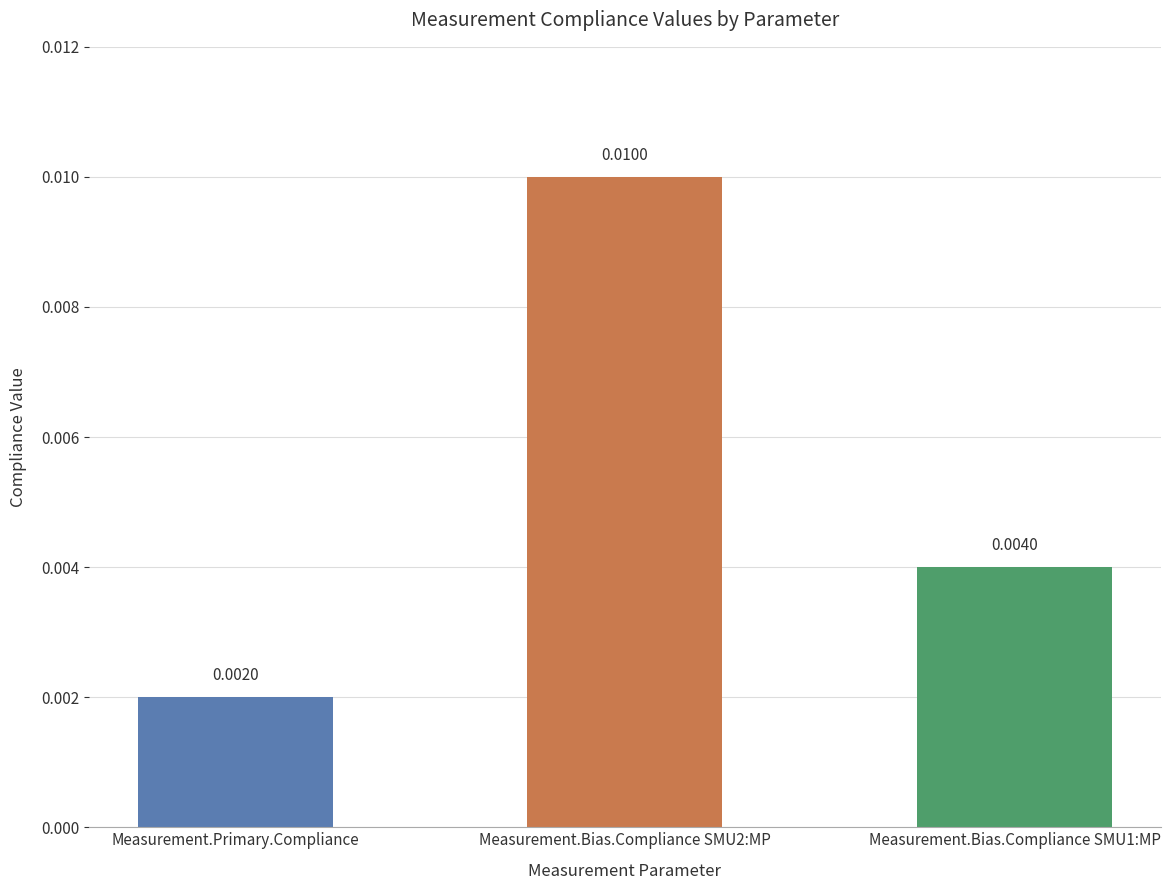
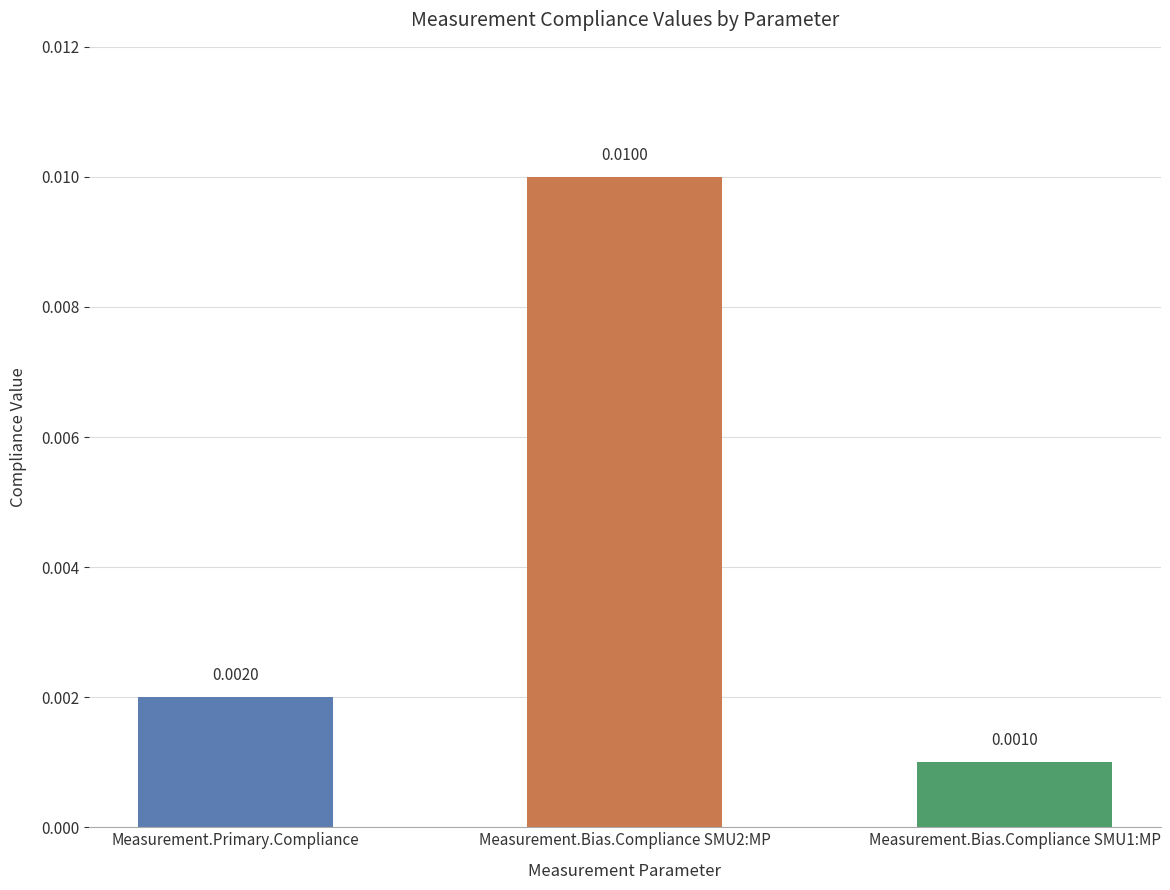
  {
    "Measurement.Primary.Compliance": 0.0020,
    "Measurement.Bias.Compliance SMU2:MP": 0.0100,
-   "Measurement.Bias.Compliance SMU1:MP": 0.0040
+   "Measurement.Bias.Compliance SMU1:MP": 0.0010
  }
